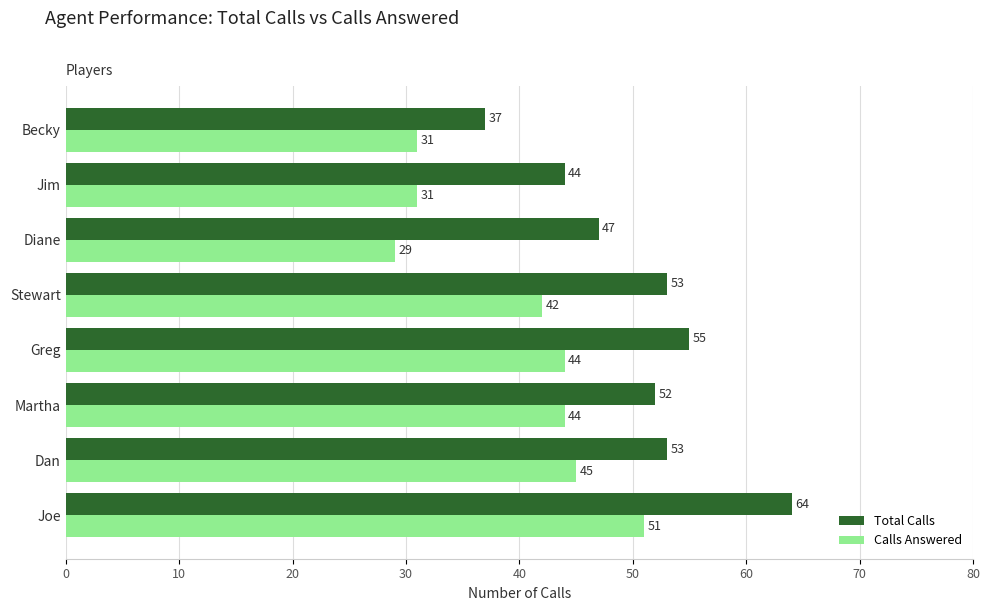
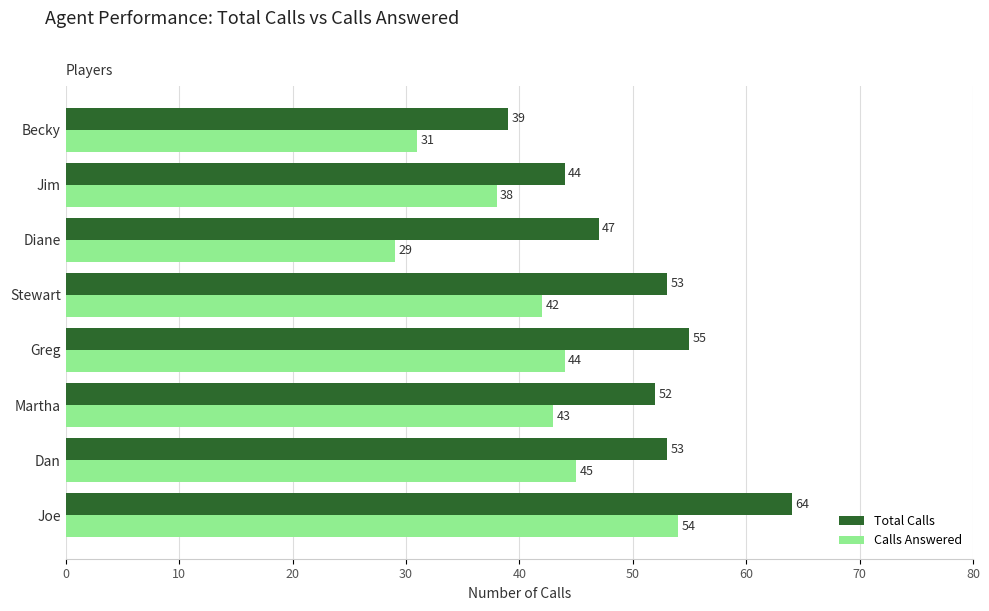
  {
    "Total Calls": {
-     "Becky": 37,
+     "Becky": 39,
      "Jim": 44,
      "Diane": 47,
      "Stewart": 53,
      "Greg": 55,
      "Martha": 52,
      "Dan": 53,
      "Joe": 64
    },
    "Calls Answered": {
      "Becky": 31,
-     "Jim": 31,
+     "Jim": 38,
      "Diane": 29,
      "Stewart": 42,
      "Greg": 44,
-     "Martha": 44,
+     "Martha": 43,
      "Dan": 45,
-     "Joe": 51
+     "Joe": 54
    }
  }
